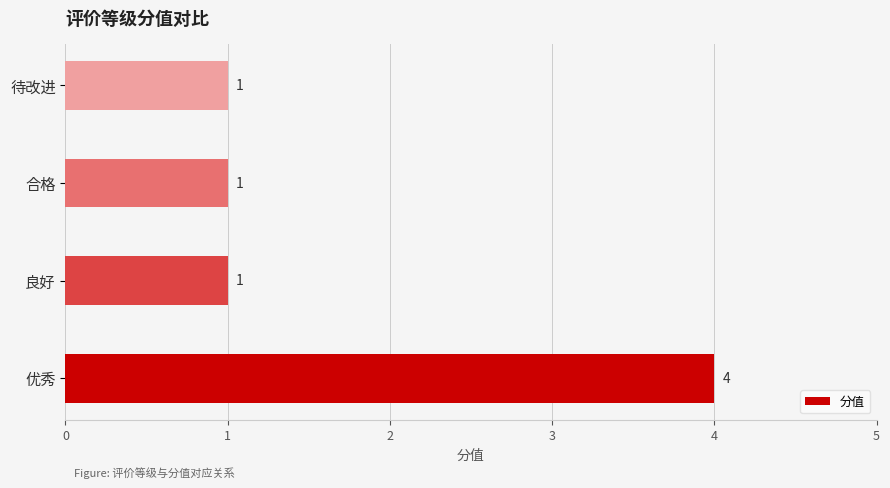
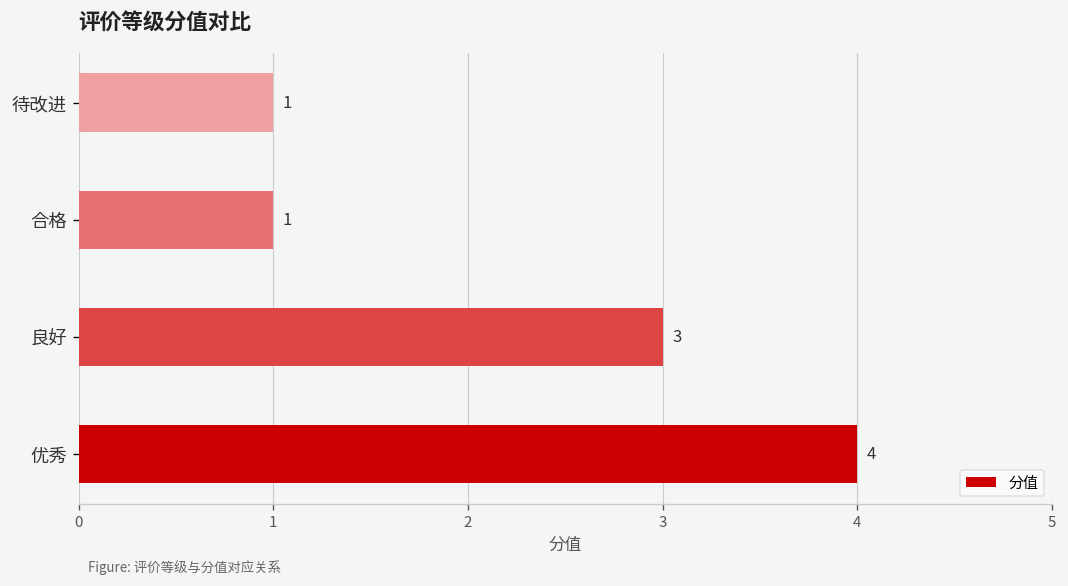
  {
    "待改进": 1,
    "合格": 1,
-   "良好": 1,
+   "良好": 3,
    "优秀": 4
  }
